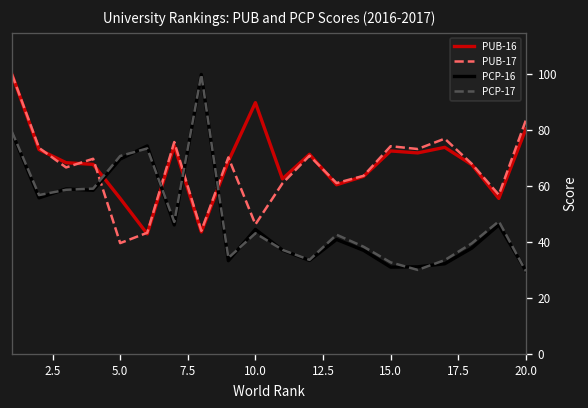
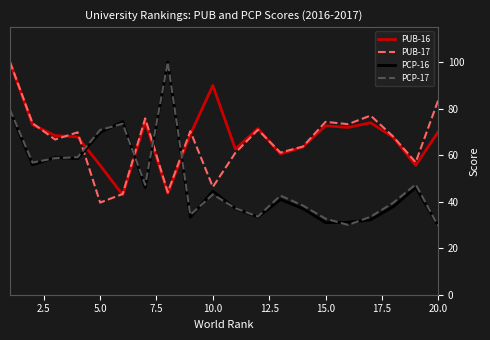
  {
    "PUB-16": {
      "5.0": 56,
      "10.0": 90,
      "15.0": 73,
-     "20.0": 81
+     "20.0": 70
    },
    "PUB-17": {
      "5.0": 40,
      "10.0": 46,
      "15.0": 74,
      "20.0": 84
    },
    "PCP-16": {
      "10.0": 45,
      "15.0": 31
    },
    "PCP-17": {
      "10.0": 43,
      "15.0": 33
    }
  }
